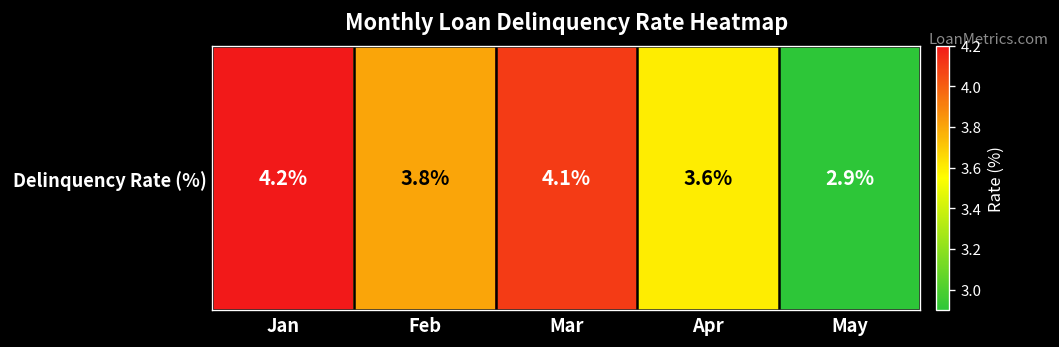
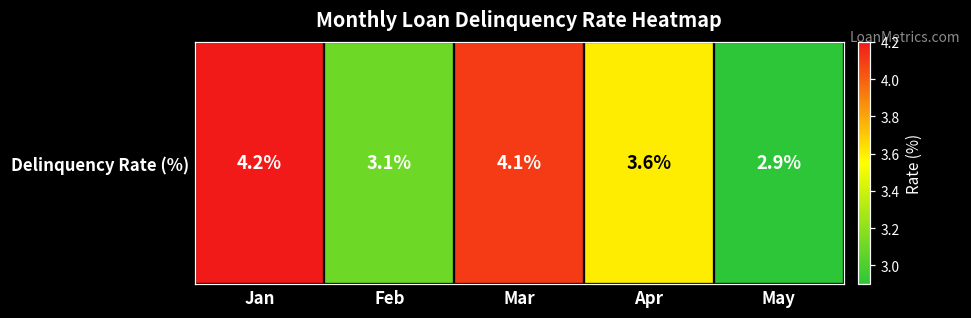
  {
    "Delinquency Rate (%)": {
      "Jan": "4.2%",
-     "Feb": "3.8%",
+     "Feb": "3.1%",
      "Mar": "4.1%",
      "Apr": "3.6%",
      "May": "2.9%"
    }
  }
